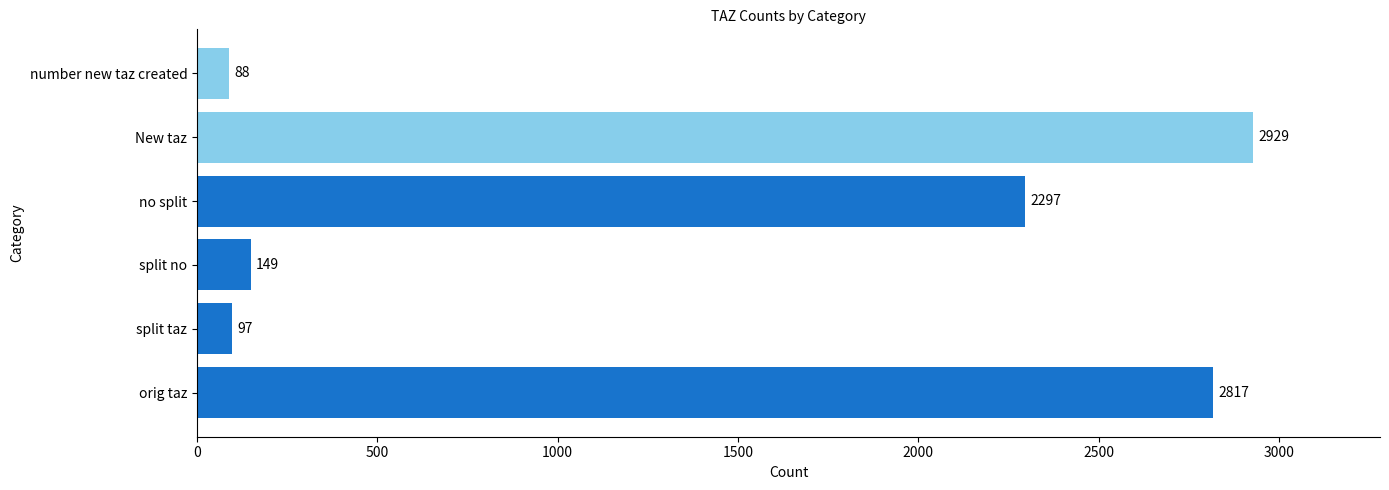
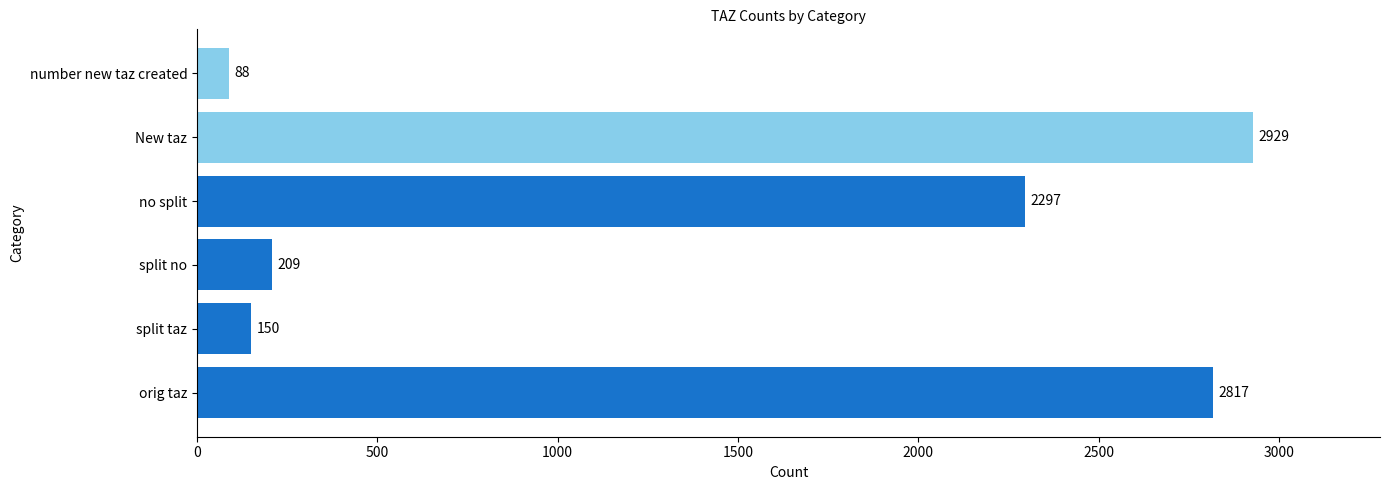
  {
    "number new taz created": 88,
    "New taz": 2929,
    "no split": 2297,
-   "split no": 149,
-   "split taz": 97,
+   "split no": 209,
+   "split taz": 150,
    "orig taz": 2817
  }
